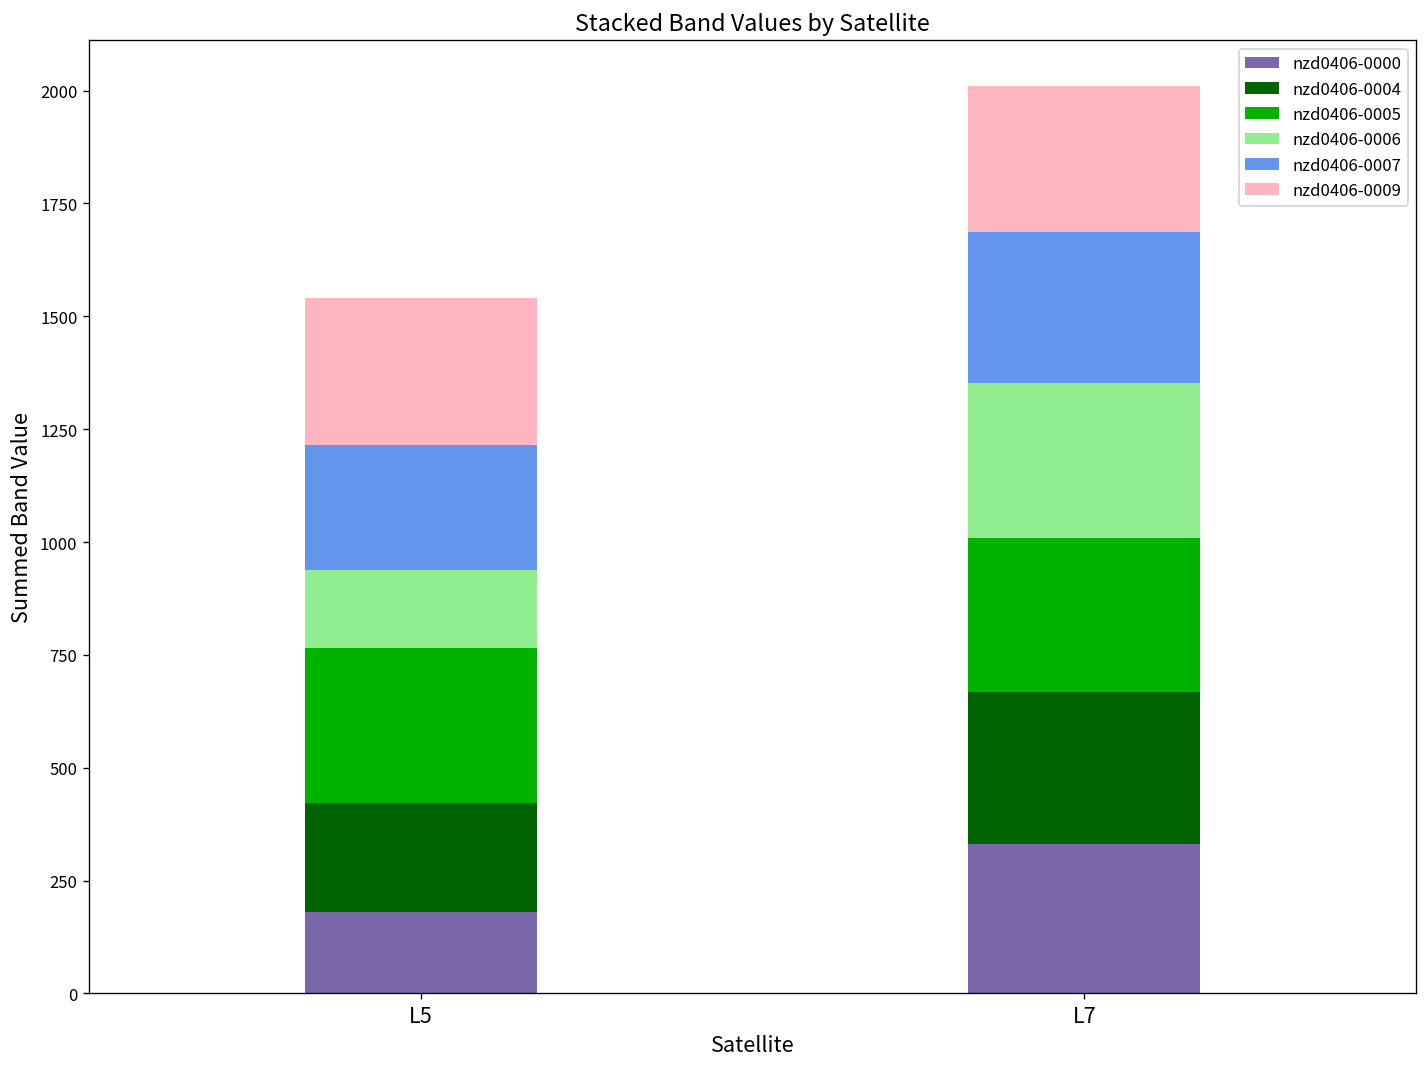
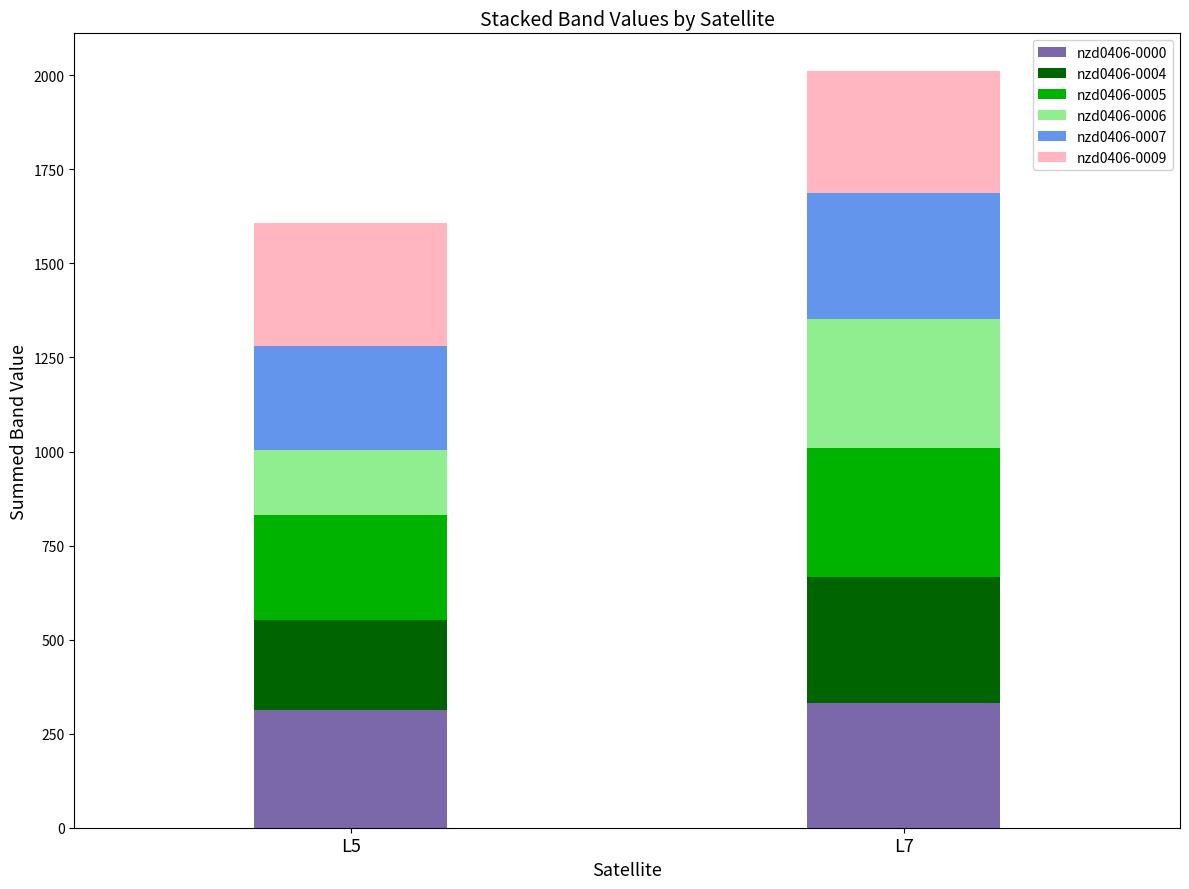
  {
    "nzd0406-0000": {
-     "L5": 180,
+     "L5": 310,
      "L7": 330
    },
    "nzd0406-0004": {
      "L5": 240,
      "L7": 340
    },
    "nzd0406-0005": {
-     "L5": 340,
+     "L5": 280,
      "L7": 340
    },
    "nzd0406-0006": {
      "L5": 170,
      "L7": 340
    },
    "nzd0406-0007": {
      "L5": 280,
      "L7": 330
    },
    "nzd0406-0009": {
      "L5": 330,
      "L7": 320
    }
  }
